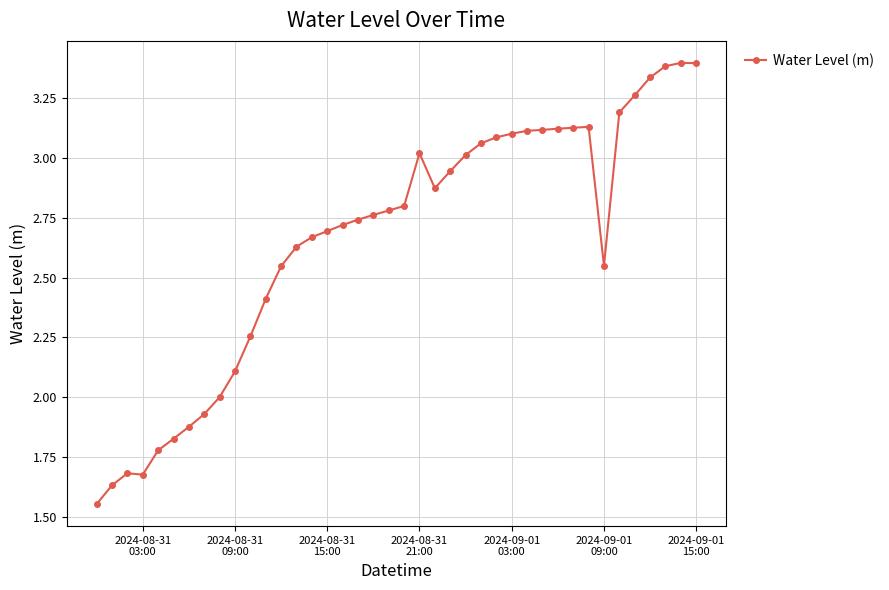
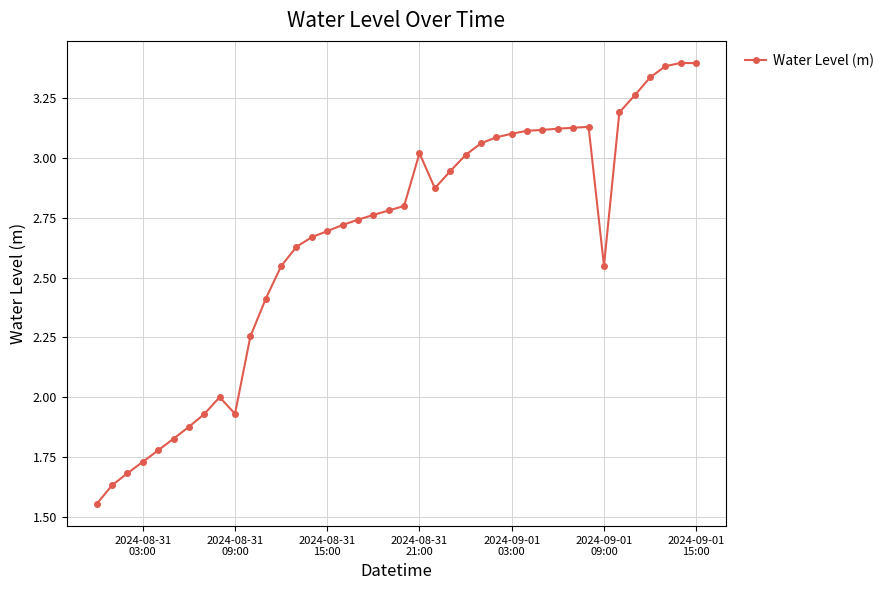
  {
-   "2024-08-31 03:00": 1.68,
-   "2024-08-31 09:00": 2.11,
+   "2024-08-31 03:00": 1.73,
+   "2024-08-31 09:00": 1.93,
    "2024-08-31 15:00": 2.69,
    "2024-08-31 21:00": 3.02,
    "2024-09-01 03:00": 3.10,
    "2024-09-01 09:00": 2.55,
    "2024-09-01 15:00": 3.40
  }
